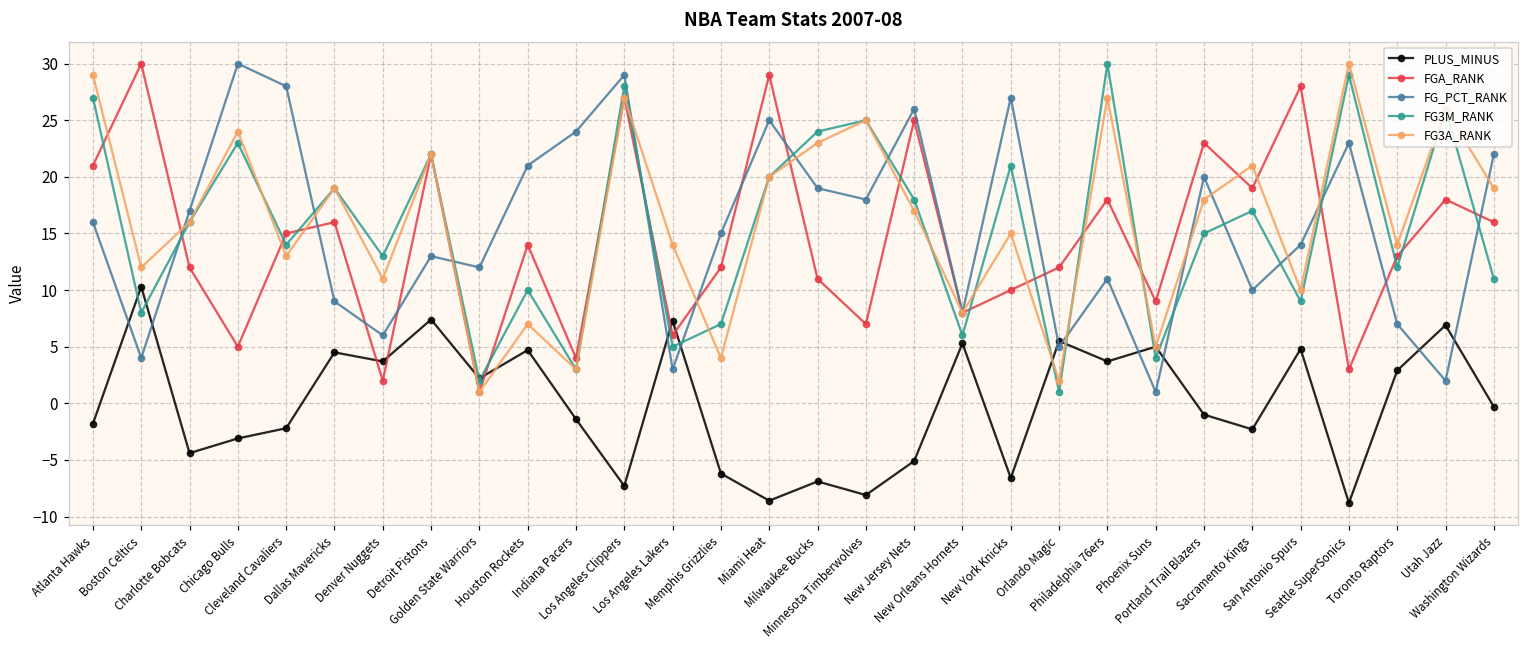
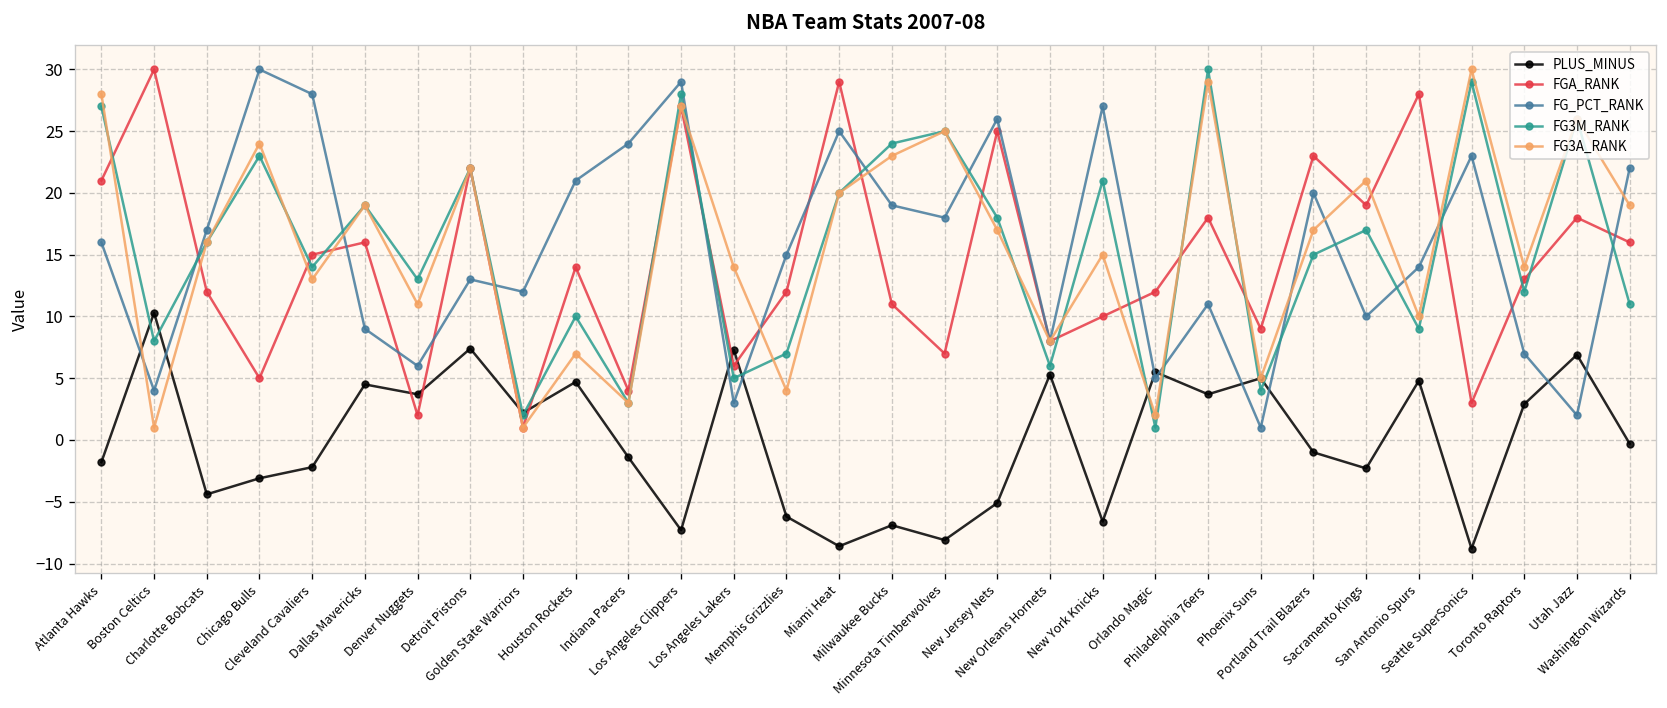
  {
    "PLUS_MINUS": {
      "Atlanta Hawks": -2,
      "Boston Celtics": 10.3,
      "Charlotte Bobcats": -4.4,
      "Chicago Bulls": -3,
      "Cleveland Cavaliers": -2,
      "Dallas Mavericks": 4.5,
      "Denver Nuggets": 3.7,
      "Detroit Pistons": 7.4,
      "Houston Rockets": 4.7,
      "Indiana Pacers": -1.4,
      "Los Angeles Clippers": -7.3,
      "Los Angeles Lakers": 7.3,
      "Memphis Grizzlies": -6,
      "Miami Heat": -8.6,
      "Milwaukee Bucks": -7,
      "Minnesota Timberwolves": -8,
      "New Jersey Nets": -5,
      "New Orleans Hornets": 5.3,
      "New York Knicks": -6.6,
      "Orlando Magic": 5.5,
      "Philadelphia 76ers": 3.7,
      "Portland Trail Blazers": -1,
      "Sacramento Kings": -2.3,
      "San Antonio Spurs": 5,
      "Seattle SuperSonics": -9,
      "Toronto Raptors": 3,
      "Utah Jazz": 7,
      "Washington Wizards": -0.3
    },
    "FGA_RANK": {
      "Atlanta Hawks": 21,
      "Boston Celtics": 30,
      "Charlotte Bobcats": 12,
      "Chicago Bulls": 5,
      "Cleveland Cavaliers": 15,
      "Dallas Mavericks": 16,
      "Denver Nuggets": 2,
      "Houston Rockets": 14,
      "Indiana Pacers": 4,
      "Los Angeles Lakers": 6,
      "Memphis Grizzlies": 12,
      "Miami Heat": 29,
      "Milwaukee Bucks": 11,
      "Minnesota Timberwolves": 7,
      "New Jersey Nets": 25,
      "New York Knicks": 10,
      "Orlando Magic": 12,
      "Philadelphia 76ers": 18,
      "Phoenix Suns": 9,
      "Portland Trail Blazers": 23,
      "Sacramento Kings": 19,
      "San Antonio Spurs": 28,
      "Seattle SuperSonics": 3,
      "Toronto Raptors": 13,
      "Utah Jazz": 18,
      "Washington Wizards": 16
    },
    "FG3A_RANK": {
-     "Atlanta Hawks": 29,
-     "Boston Celtics": 12,
+     "Atlanta Hawks": 28,
+     "Boston Celtics": 1,
      "Chicago Bulls": 24,
      "Cleveland Cavaliers": 13,
      "Denver Nuggets": 11,
      "Houston Rockets": 7,
      "Los Angeles Lakers": 14,
      "Memphis Grizzlies": 4,
      "Milwaukee Bucks": 23,
      "New Jersey Nets": 17,
      "New York Knicks": 15,
      "Orlando Magic": 2,
-     "Philadelphia 76ers": 27,
-     "Portland Trail Blazers": 18,
+     "Philadelphia 76ers": 29,
+     "Portland Trail Blazers": 17,
      "Sacramento Kings": 21,
      "San Antonio Spurs": 10,
      "Seattle SuperSonics": 30,
      "Toronto Raptors": 14,
      "Washington Wizards": 19
    }
  }
